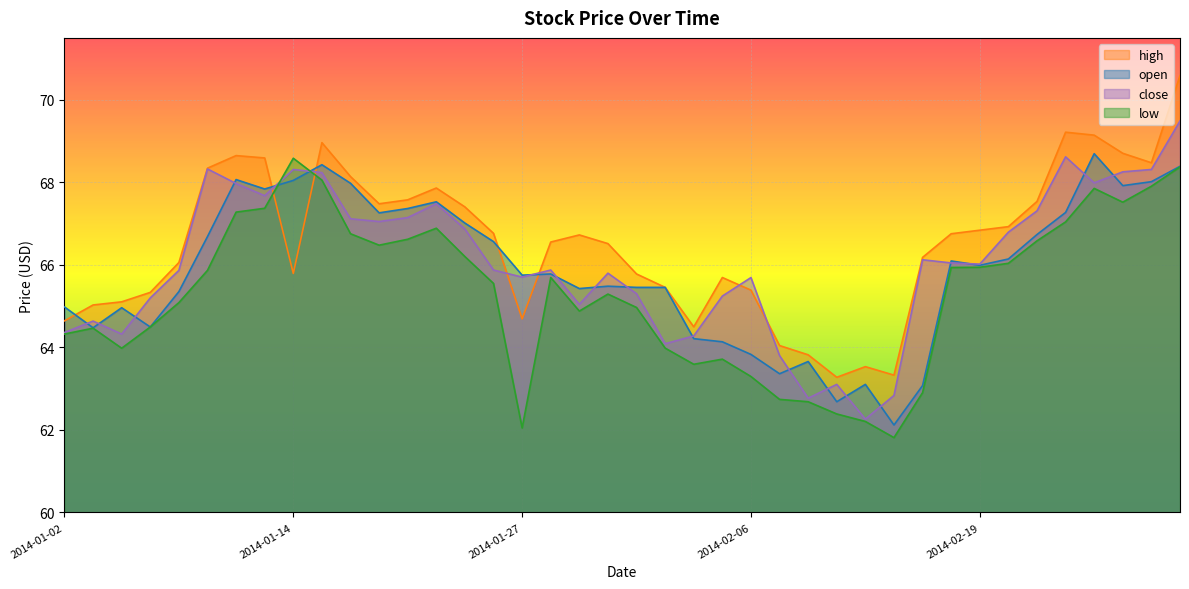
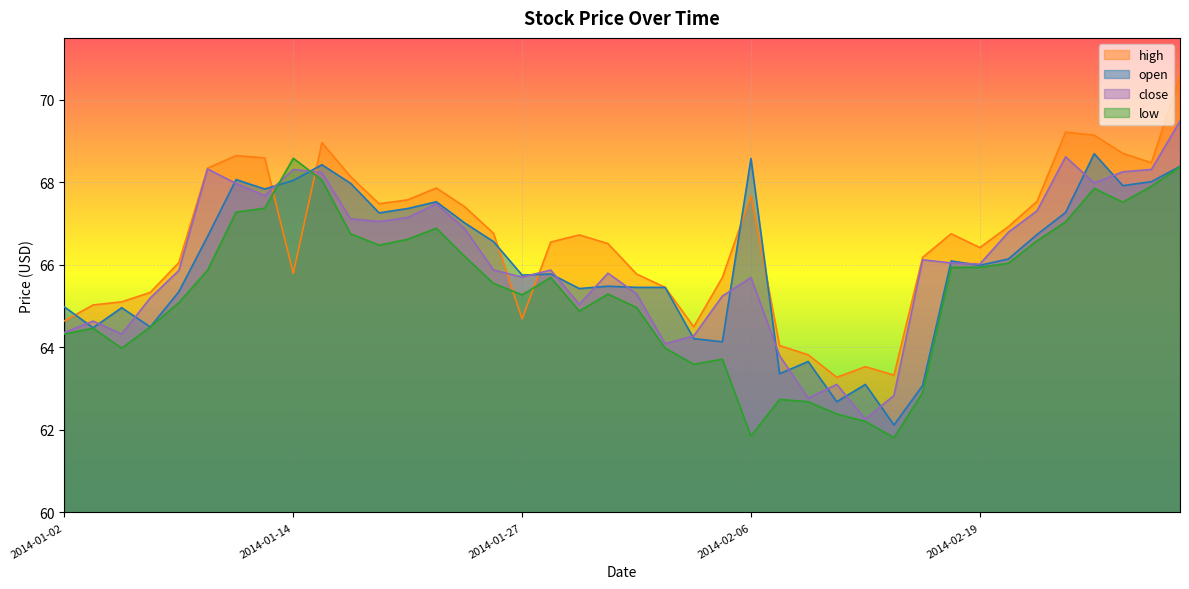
  {
    "high": {
      "2014-01-02": 64.6,
      "2014-01-14": 65.8,
      "2014-01-27": 64.7,
-     "2014-02-06": 65.4,
-     "2014-02-19": 66.8
+     "2014-02-06": 67.7,
+     "2014-02-19": 66.4
    },
    "open": {
      "2014-01-02": 65.0,
      "2014-01-14": 68.0,
-     "2014-02-06": 63.8
+     "2014-02-06": 68.6
    },
    "close": {
      "2014-01-14": 68.3,
      "2014-02-06": 65.7
    },
    "low": {
      "2014-01-14": 68.6,
-     "2014-01-27": 62.0,
-     "2014-02-06": 63.3
+     "2014-01-27": 65.3,
+     "2014-02-06": 61.9
    }
  }
